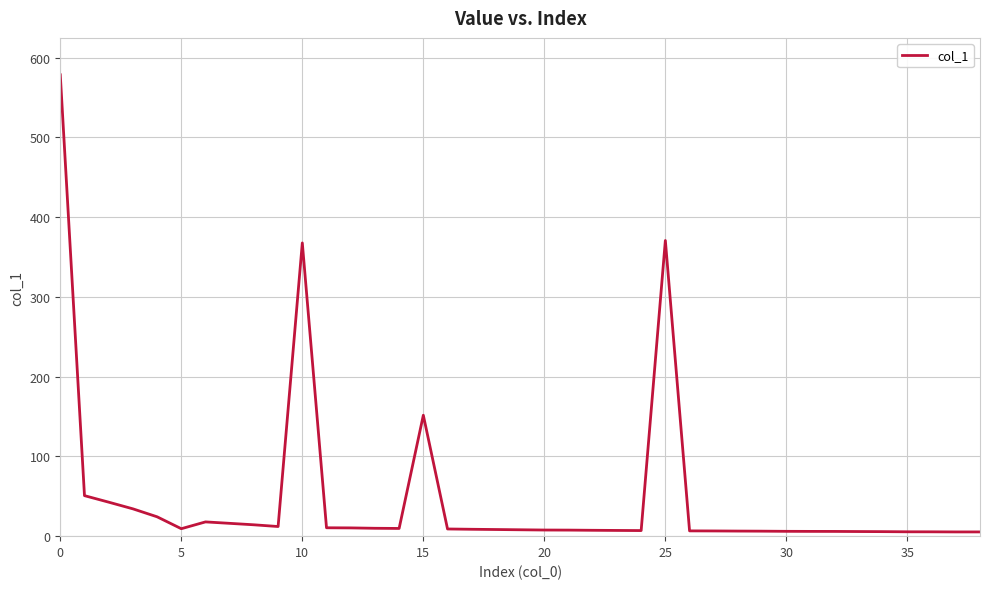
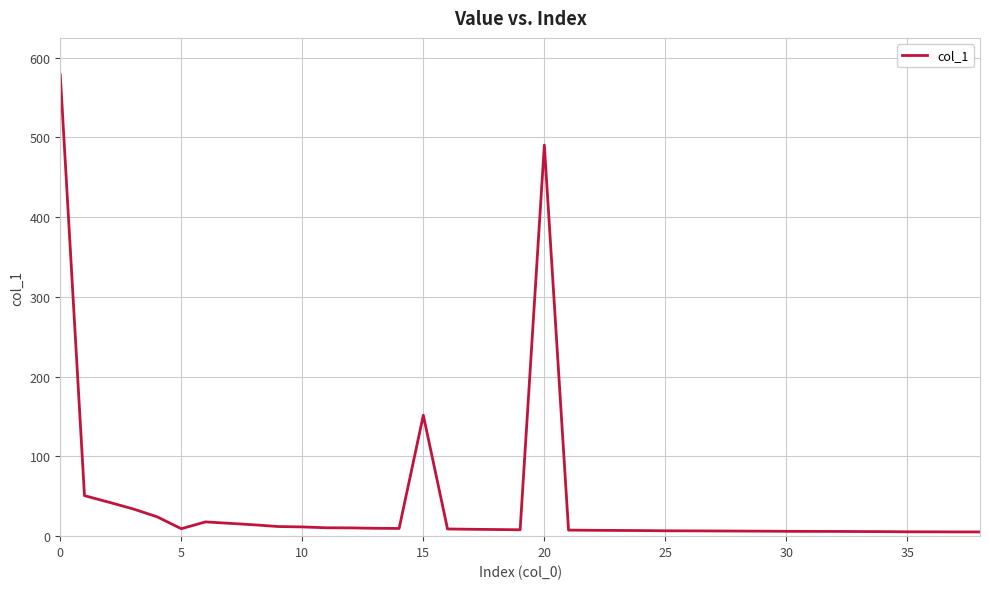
  {
    "0": 580,
    "5": 10,
-   "10": 370,
+   "10": 10,
    "15": 150,
-   "20": 10,
-   "25": 370,
+   "20": 490,
+   "25": 10,
    "30": 10,
    "35": 10
  }
